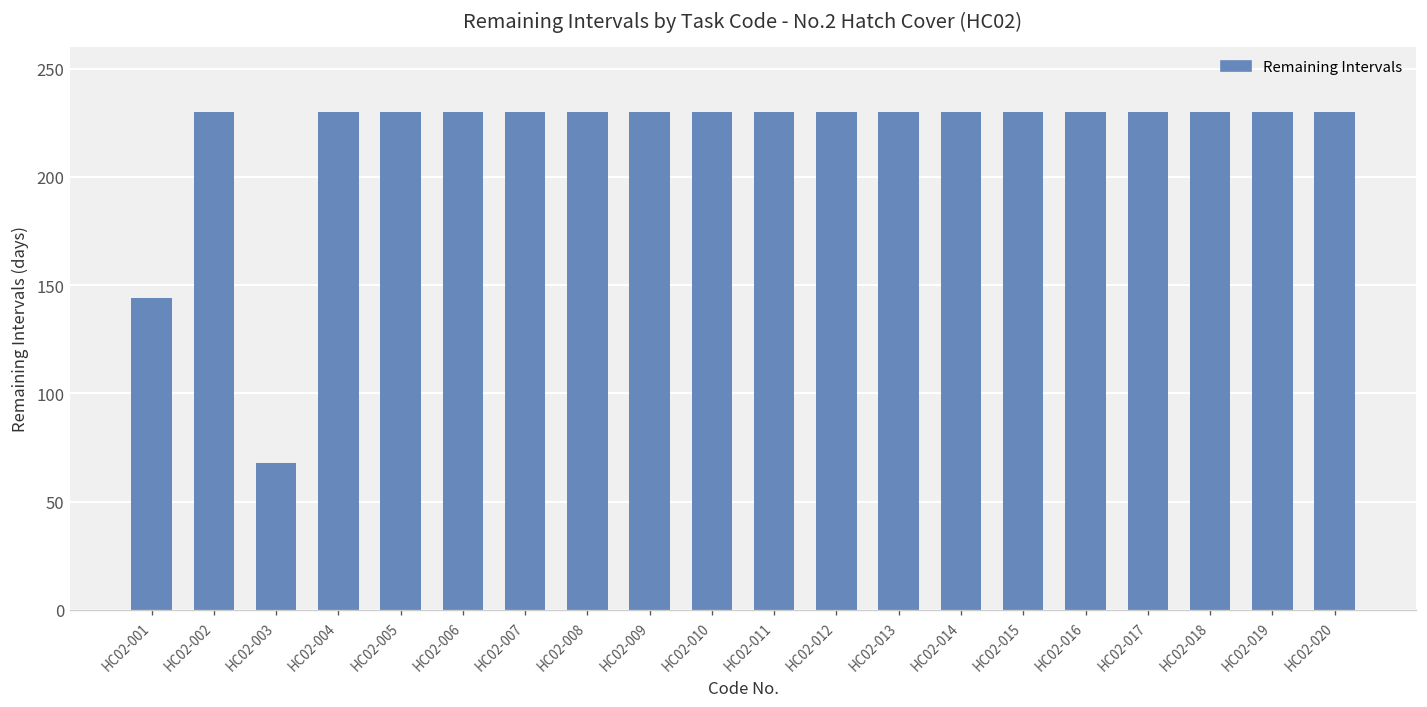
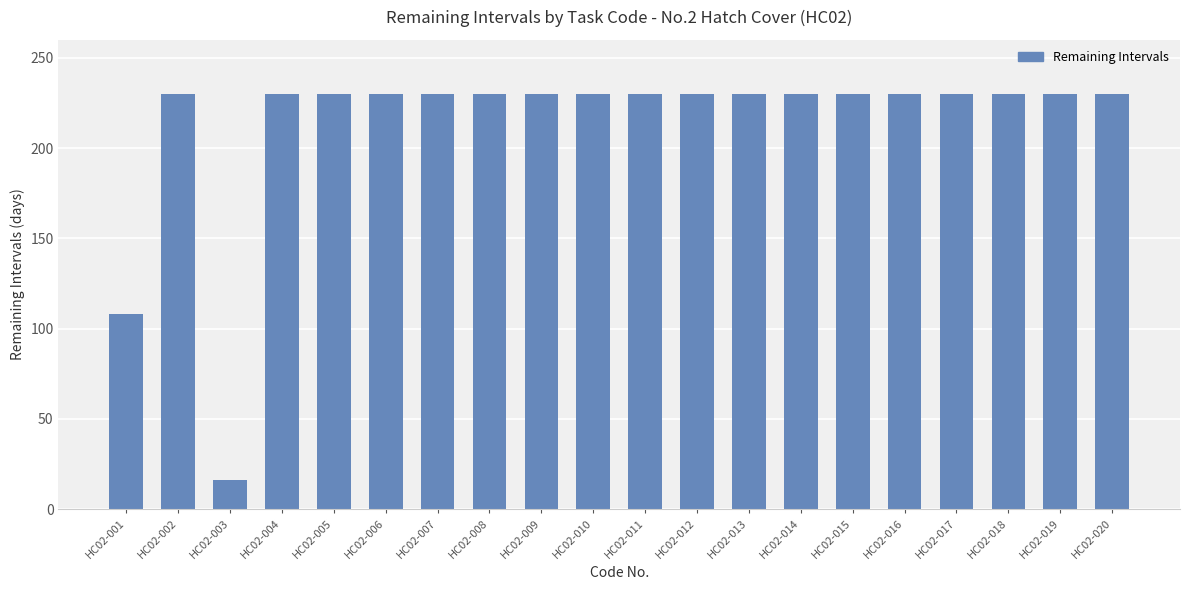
  {
-   "HC02-001": 144,
+   "HC02-001": 108,
    "HC02-002": 230,
-   "HC02-003": 68,
+   "HC02-003": 16,
    "HC02-004": 230,
    "HC02-005": 230,
    "HC02-006": 230,
    "HC02-007": 230,
    "HC02-008": 230,
    "HC02-009": 230,
    "HC02-010": 230,
    "HC02-011": 230,
    "HC02-012": 230,
    "HC02-013": 230,
    "HC02-014": 230,
    "HC02-015": 230,
    "HC02-016": 230,
    "HC02-017": 230,
    "HC02-018": 230,
    "HC02-019": 230,
    "HC02-020": 230
  }
